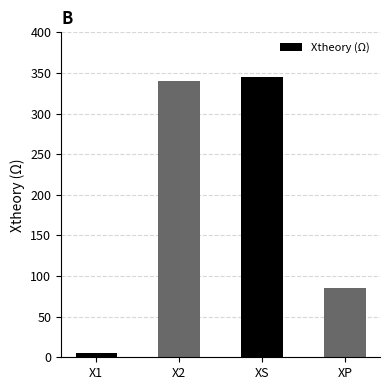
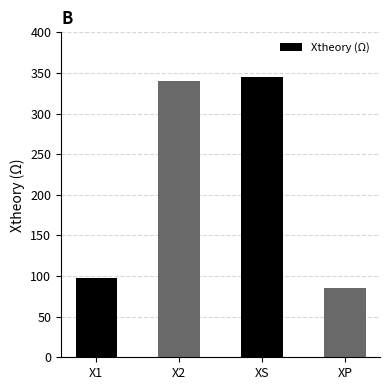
  {
-   "X1": 10,
+   "X1": 100,
    "X2": 340,
    "XS": 350,
    "XP": 80
  }
